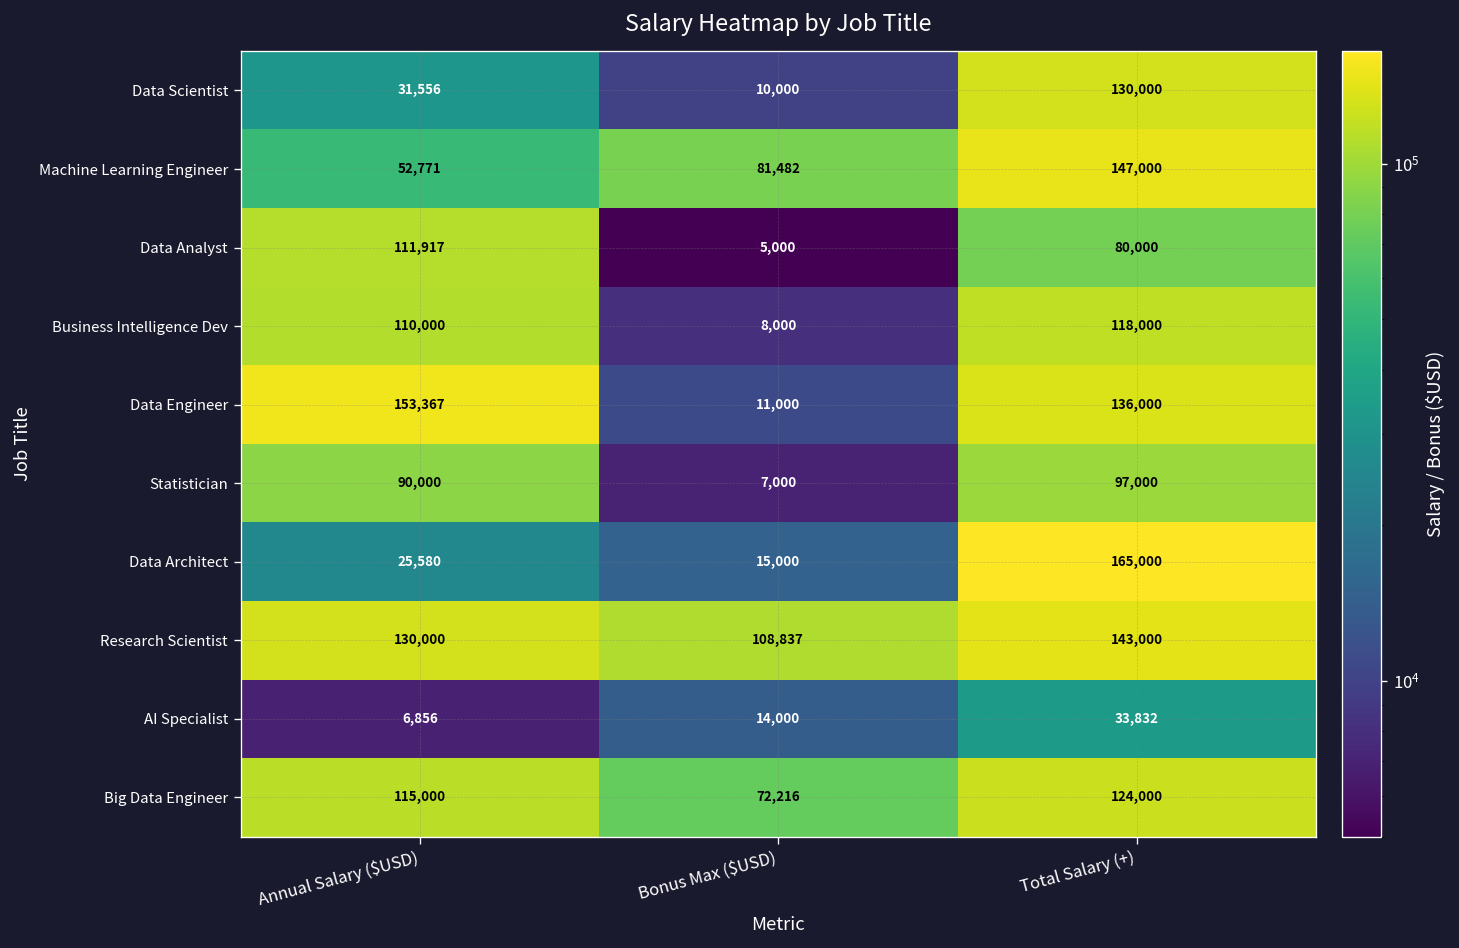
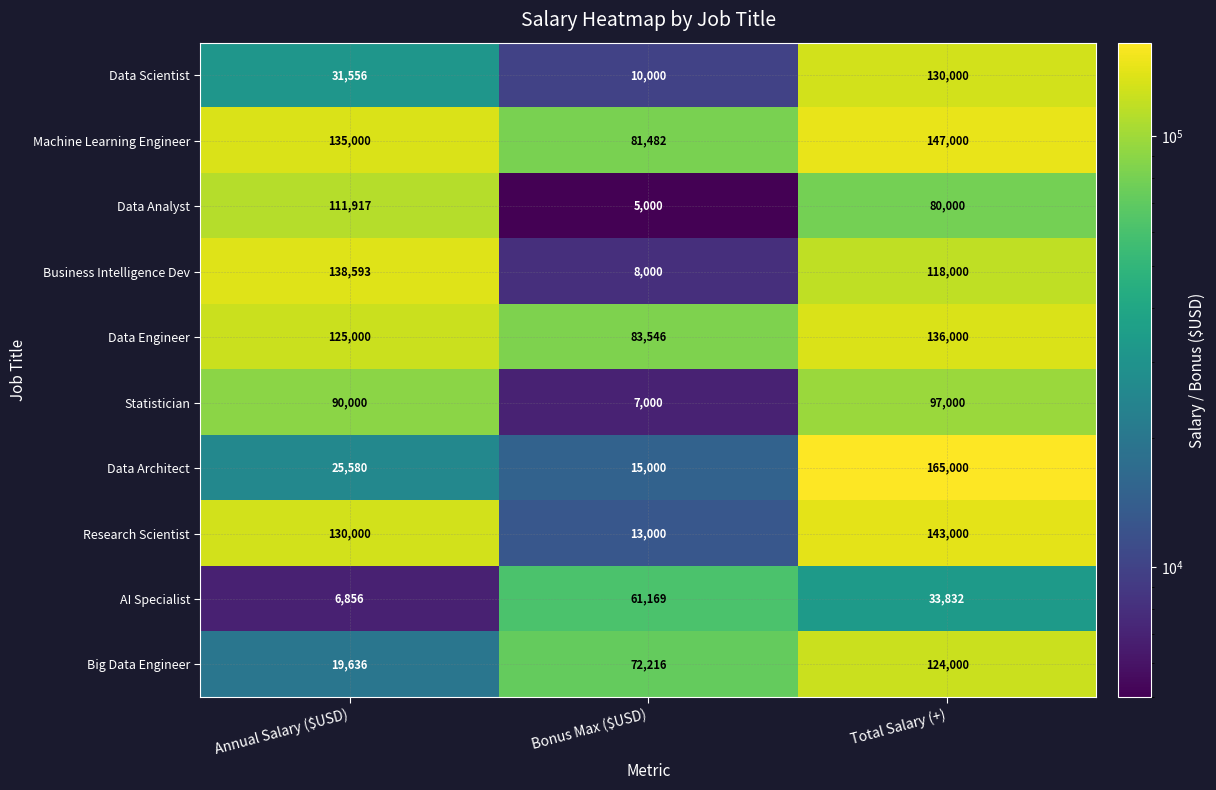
  {
    "Data Scientist": {
      "Annual Salary ($USD)": "31,556",
      "Bonus Max ($USD)": "10,000",
      "Total Salary (+)": "130,000"
    },
    "Machine Learning Engineer": {
-     "Annual Salary ($USD)": "52,771",
+     "Annual Salary ($USD)": "135,000",
      "Bonus Max ($USD)": "81,482",
      "Total Salary (+)": "147,000"
    },
    "Data Analyst": {
      "Annual Salary ($USD)": "111,917",
      "Bonus Max ($USD)": "5,000",
      "Total Salary (+)": "80,000"
    },
    "Business Intelligence Dev": {
-     "Annual Salary ($USD)": "110,000",
+     "Annual Salary ($USD)": "138,593",
      "Bonus Max ($USD)": "8,000",
      "Total Salary (+)": "118,000"
    },
    "Data Engineer": {
-     "Annual Salary ($USD)": "153,367",
-     "Bonus Max ($USD)": "11,000",
+     "Annual Salary ($USD)": "125,000",
+     "Bonus Max ($USD)": "83,546",
      "Total Salary (+)": "136,000"
    },
    "Statistician": {
      "Annual Salary ($USD)": "90,000",
      "Bonus Max ($USD)": "7,000",
      "Total Salary (+)": "97,000"
    },
    "Data Architect": {
      "Annual Salary ($USD)": "25,580",
      "Bonus Max ($USD)": "15,000",
      "Total Salary (+)": "165,000"
    },
    "Research Scientist": {
      "Annual Salary ($USD)": "130,000",
-     "Bonus Max ($USD)": "108,837",
+     "Bonus Max ($USD)": "13,000",
      "Total Salary (+)": "143,000"
    },
    "AI Specialist": {
      "Annual Salary ($USD)": "6,856",
-     "Bonus Max ($USD)": "14,000",
+     "Bonus Max ($USD)": "61,169",
      "Total Salary (+)": "33,832"
    },
    "Big Data Engineer": {
-     "Annual Salary ($USD)": "115,000",
+     "Annual Salary ($USD)": "19,636",
      "Bonus Max ($USD)": "72,216",
      "Total Salary (+)": "124,000"
    }
  }
